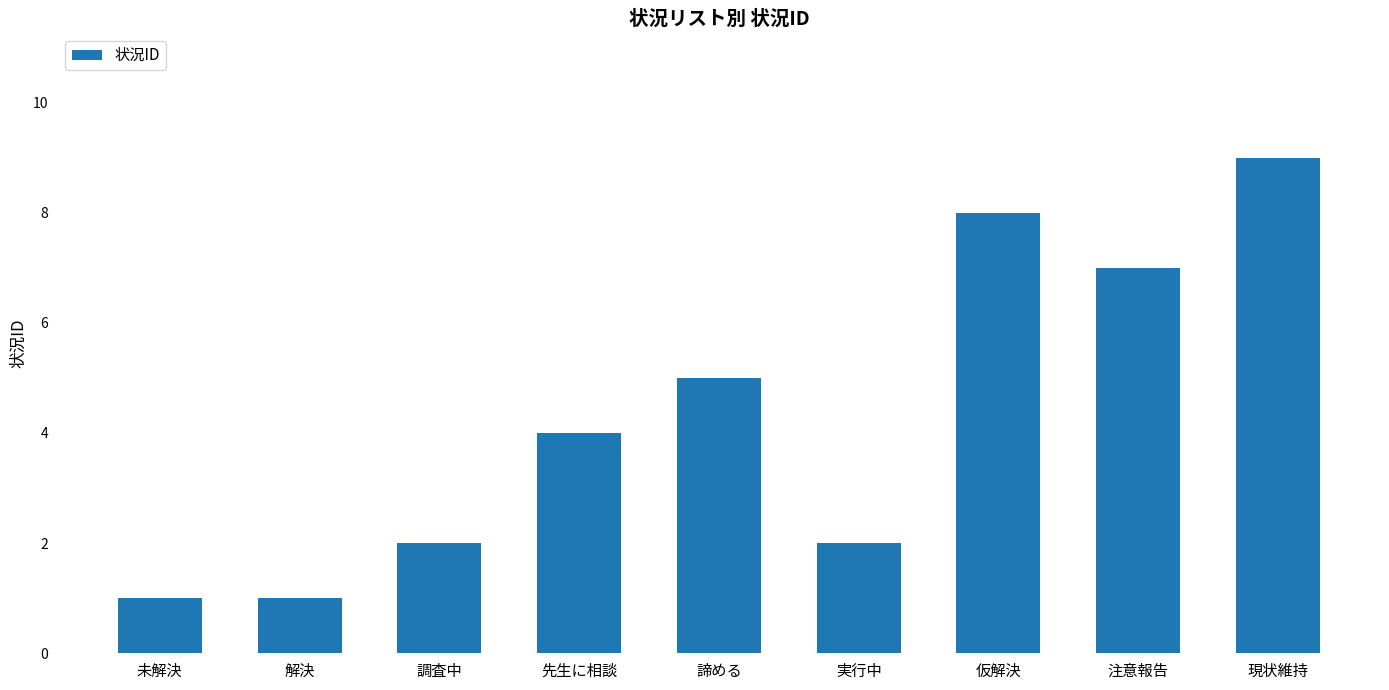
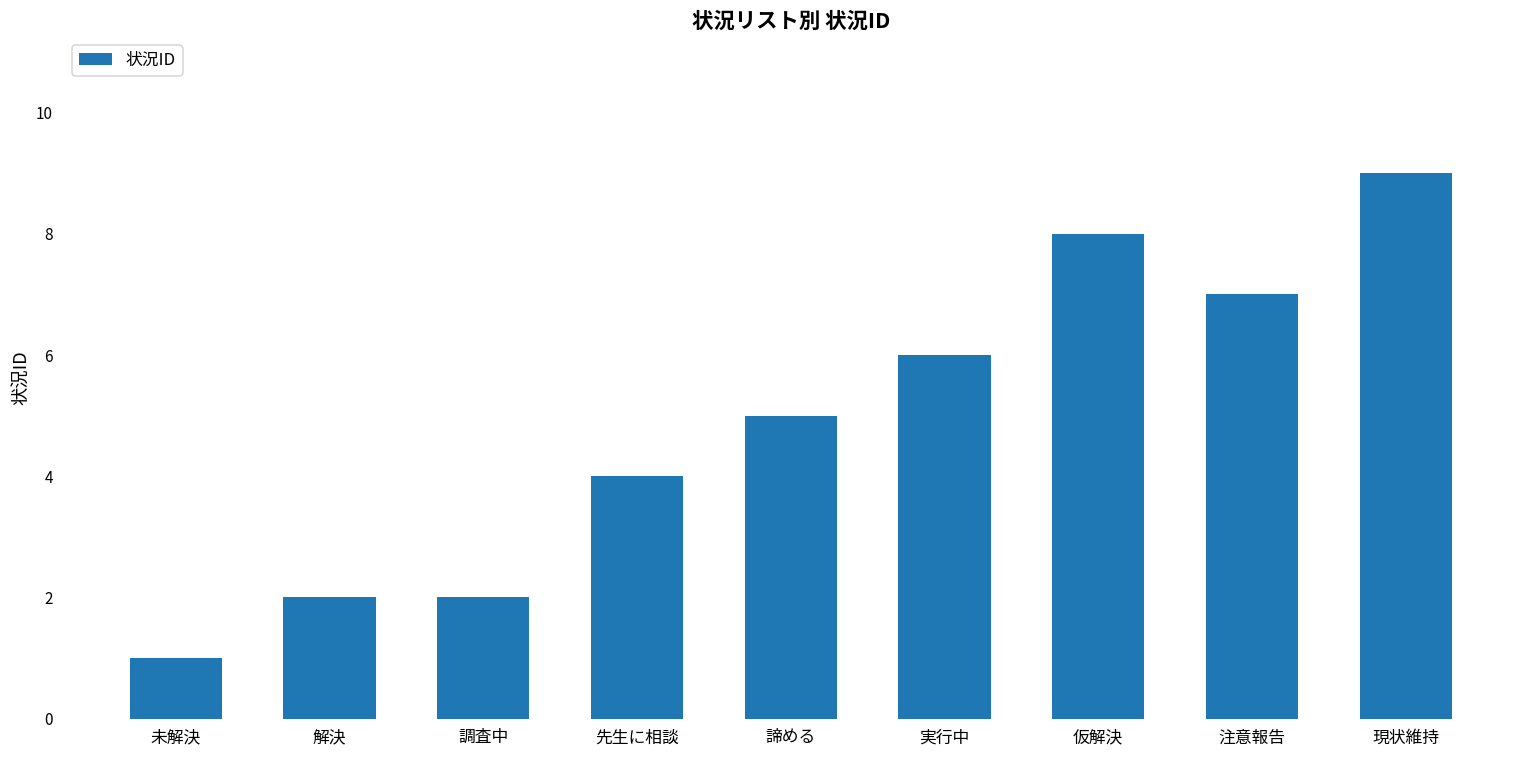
  {
    "未解決": 1,
-   "解決": 1,
+   "解決": 2,
    "調査中": 2,
    "先生に相談": 4,
    "諦める": 5,
-   "実行中": 2,
+   "実行中": 6,
    "仮解決": 8,
    "注意報告": 7,
    "現状維持": 9
  }
